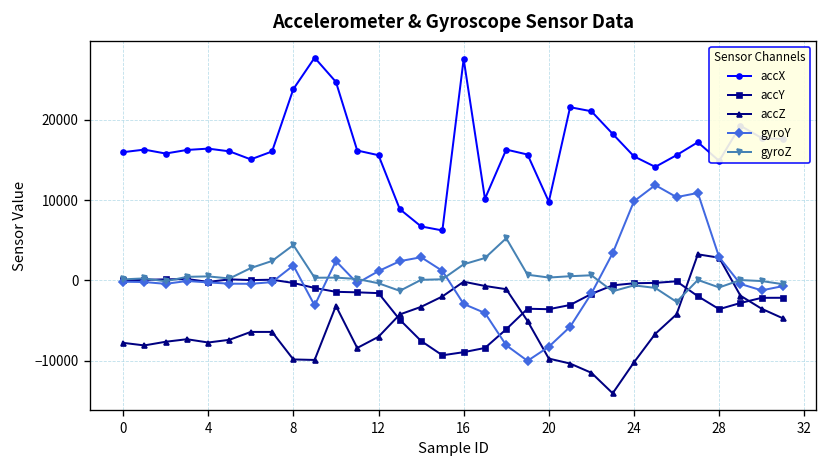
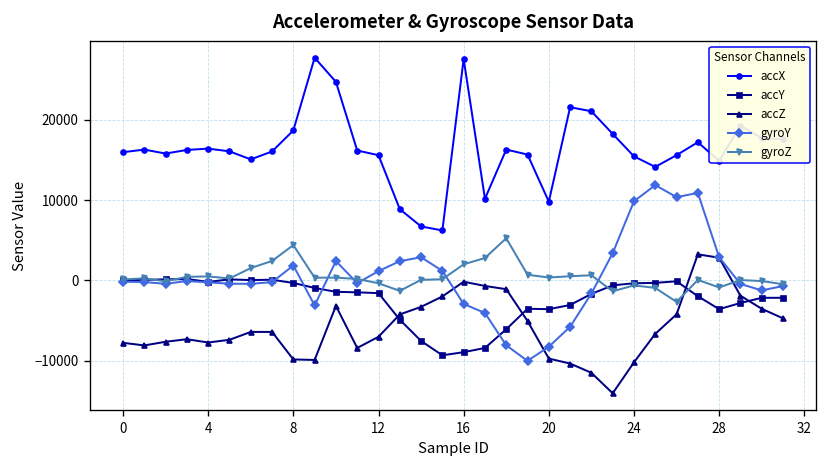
  {
    "accX": {
      "0": 16000,
      "4": 16000,
-     "8": 24000,
+     "8": 19000,
      "12": 16000,
      "16": 28000,
      "20": 10000,
      "24": 15000,
      "28": 15000
    }
  }
